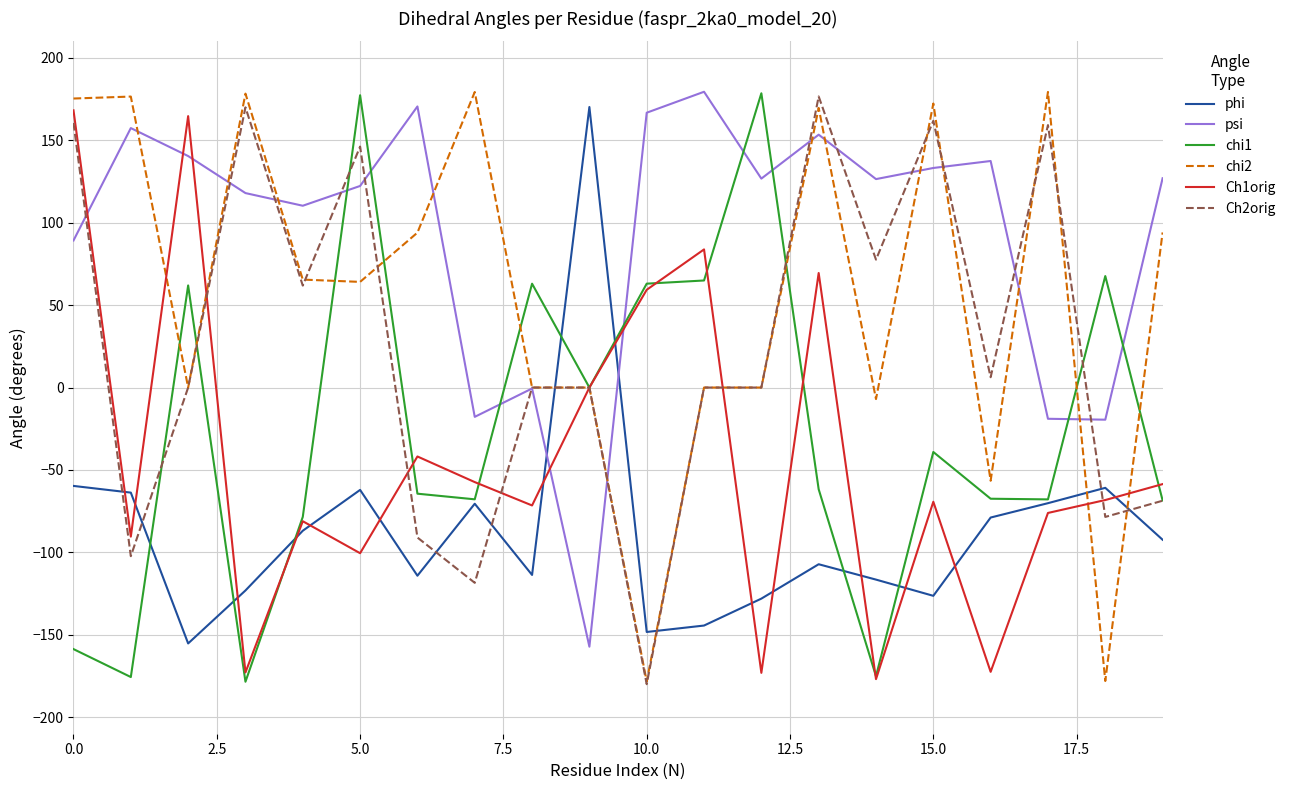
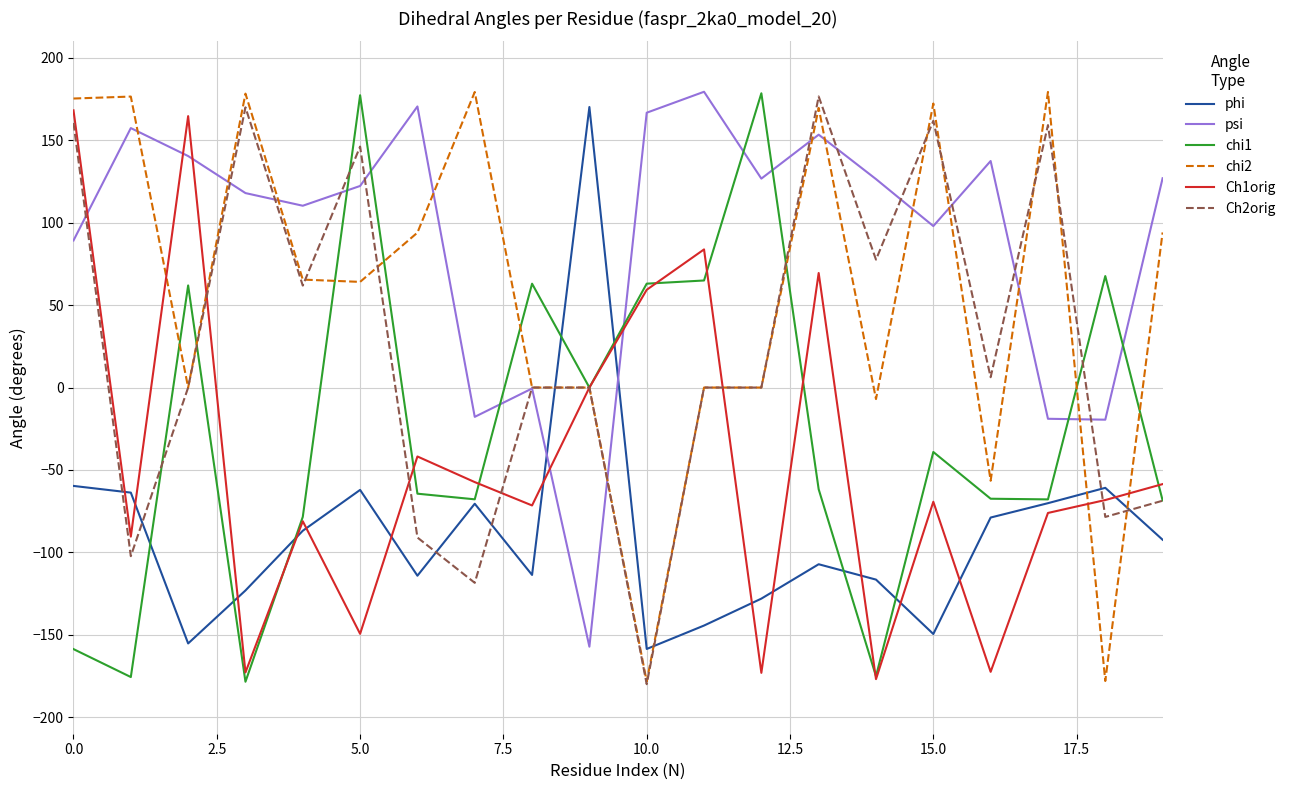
  {
    "phi": {
      "0.0": -60,
      "5.0": -62,
-     "10.0": -148,
-     "15.0": -126
+     "10.0": -159,
+     "15.0": -150
    },
    "psi": {
      "0.0": 89,
      "5.0": 122,
      "10.0": 167,
-     "15.0": 133
+     "15.0": 98
    },
    "chi1": {
      "0.0": -159,
      "5.0": 177,
      "10.0": 63,
      "15.0": -39
    },
    "chi2": {
      "0.0": 175,
      "5.0": 64,
      "10.0": -178,
      "15.0": 172
    },
    "Ch1orig": {
      "0.0": 168,
-     "5.0": -101,
+     "5.0": -149,
      "10.0": 59,
      "15.0": -69
    },
    "Ch2orig": {
      "0.0": 161,
      "5.0": 146,
      "10.0": -180,
      "15.0": 162
    }
  }
